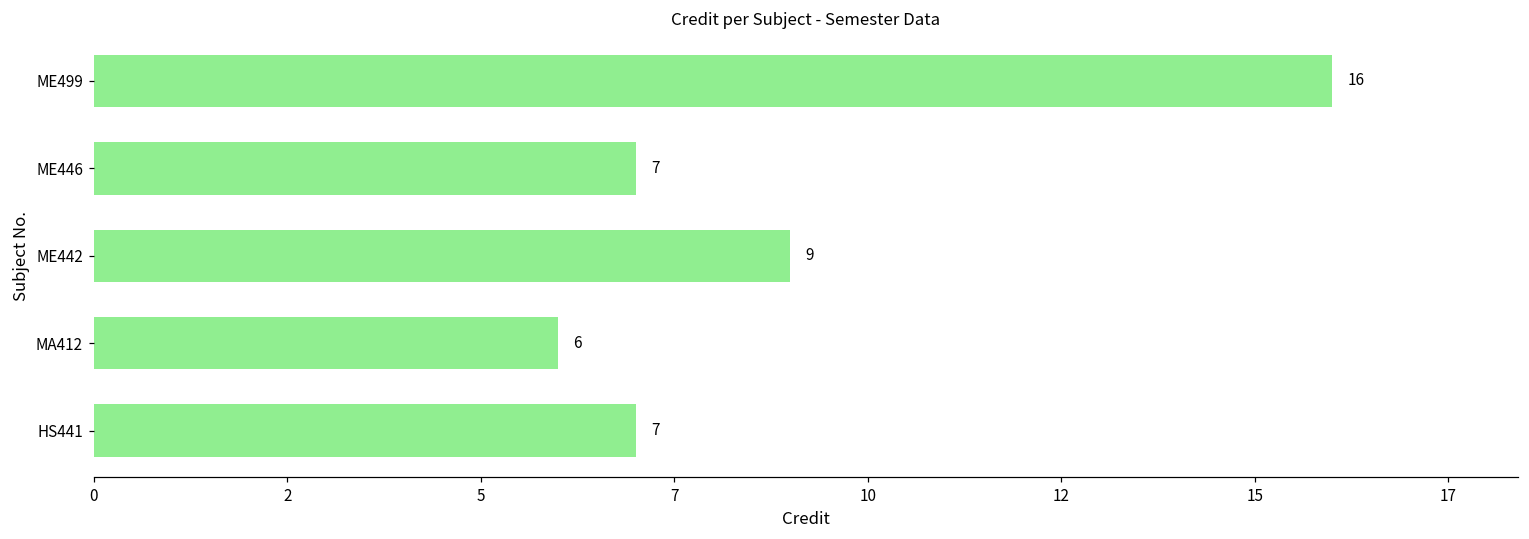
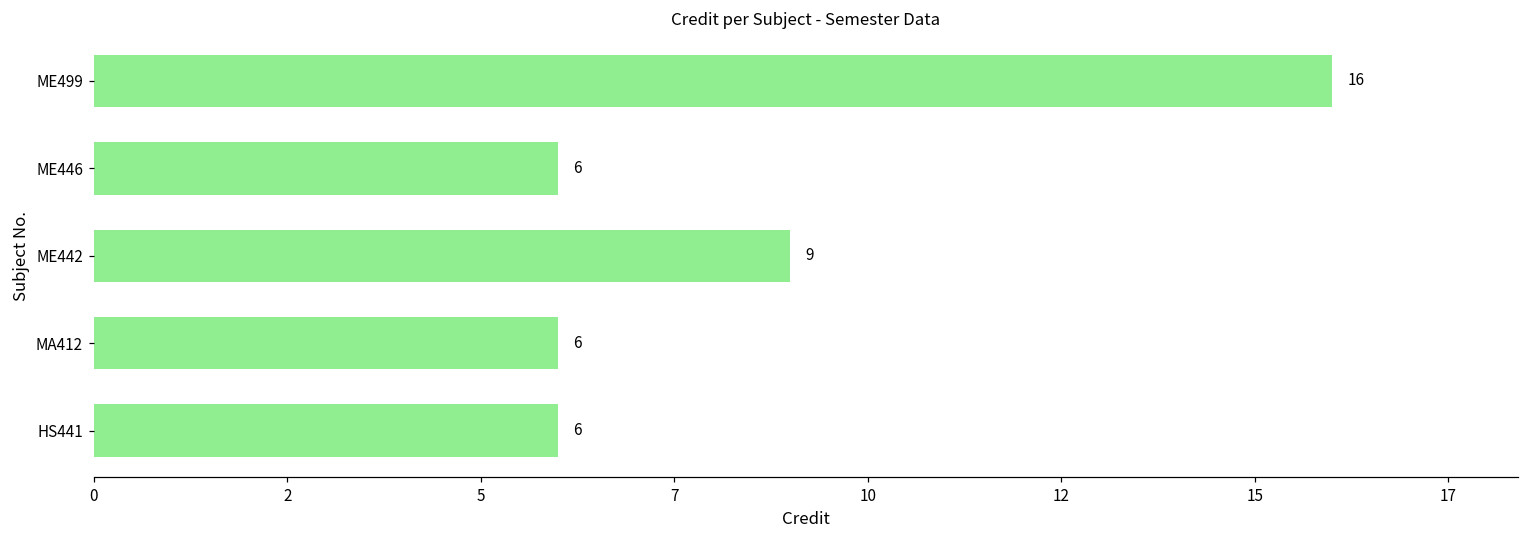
  {
    "ME499": 16,
-   "ME446": 7,
+   "ME446": 6,
    "ME442": 9,
    "MA412": 6,
-   "HS441": 7
+   "HS441": 6
  }
